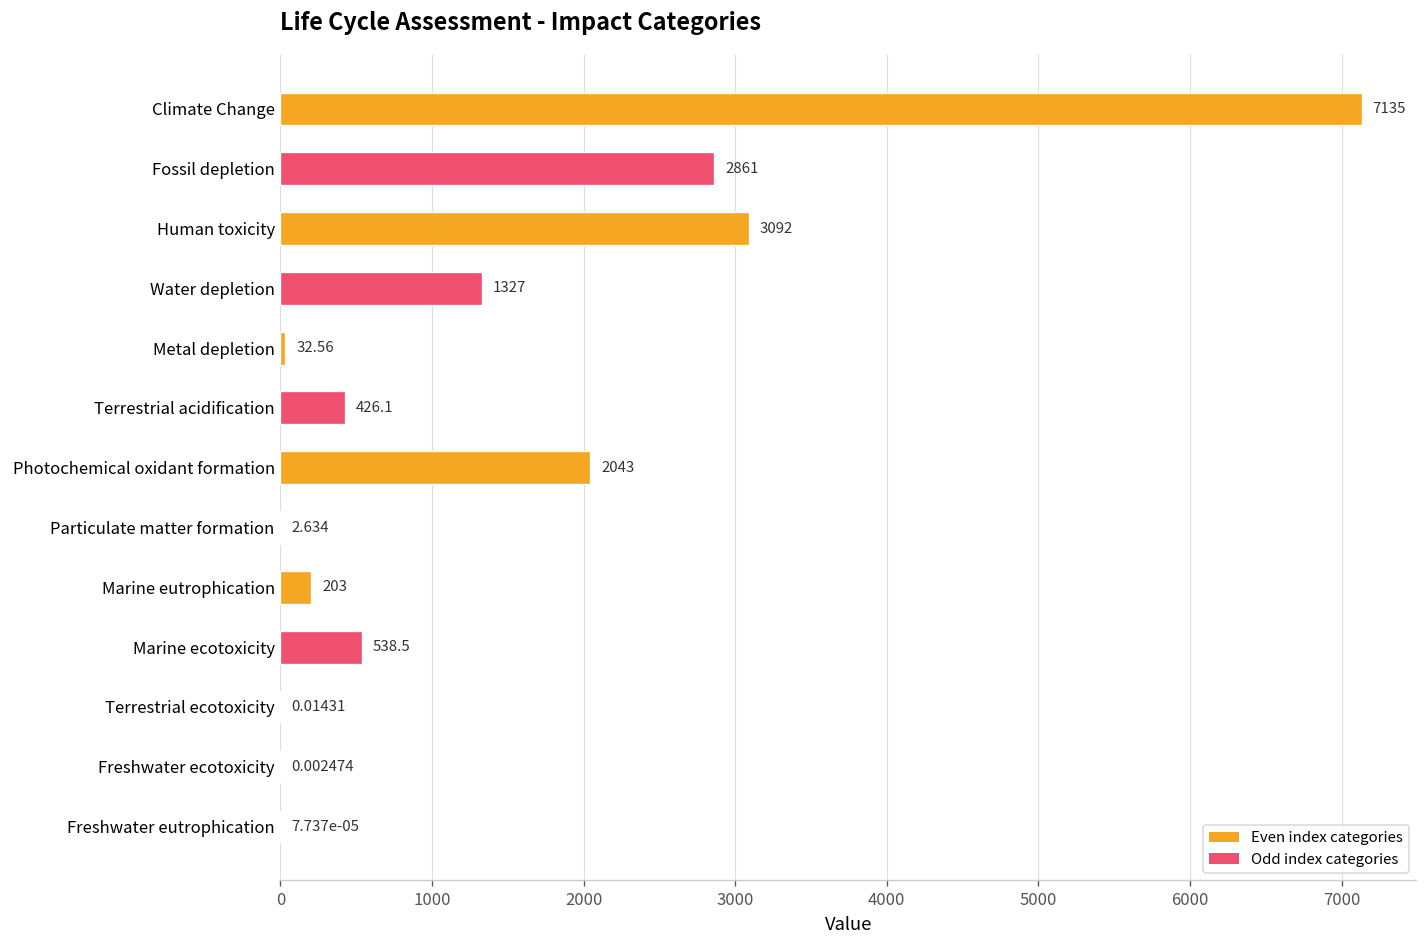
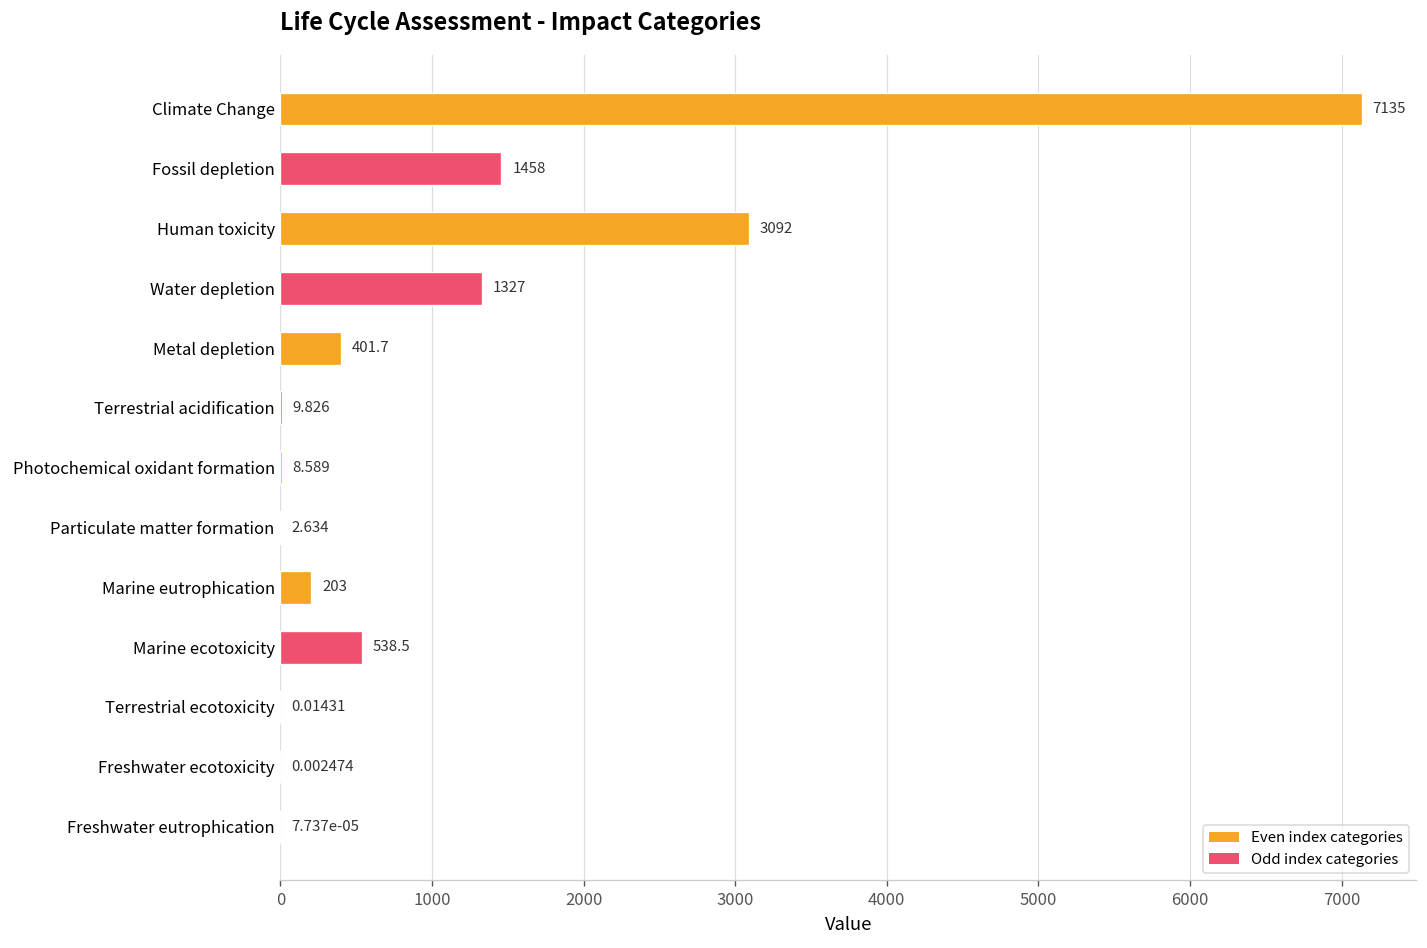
  {
    "Climate Change": "7135",
-   "Fossil depletion": "2861",
+   "Fossil depletion": "1458",
    "Human toxicity": "3092",
    "Water depletion": "1327",
-   "Metal depletion": "32.56",
-   "Terrestrial acidification": "426.1",
-   "Photochemical oxidant formation": "2043",
+   "Metal depletion": "401.7",
+   "Terrestrial acidification": "9.826",
+   "Photochemical oxidant formation": "8.589",
    "Particulate matter formation": "2.634",
    "Marine eutrophication": "203",
    "Marine ecotoxicity": "538.5",
    "Terrestrial ecotoxicity": "0.01431",
    "Freshwater ecotoxicity": "0.002474",
    "Freshwater eutrophication": "7.737e-05"
  }
